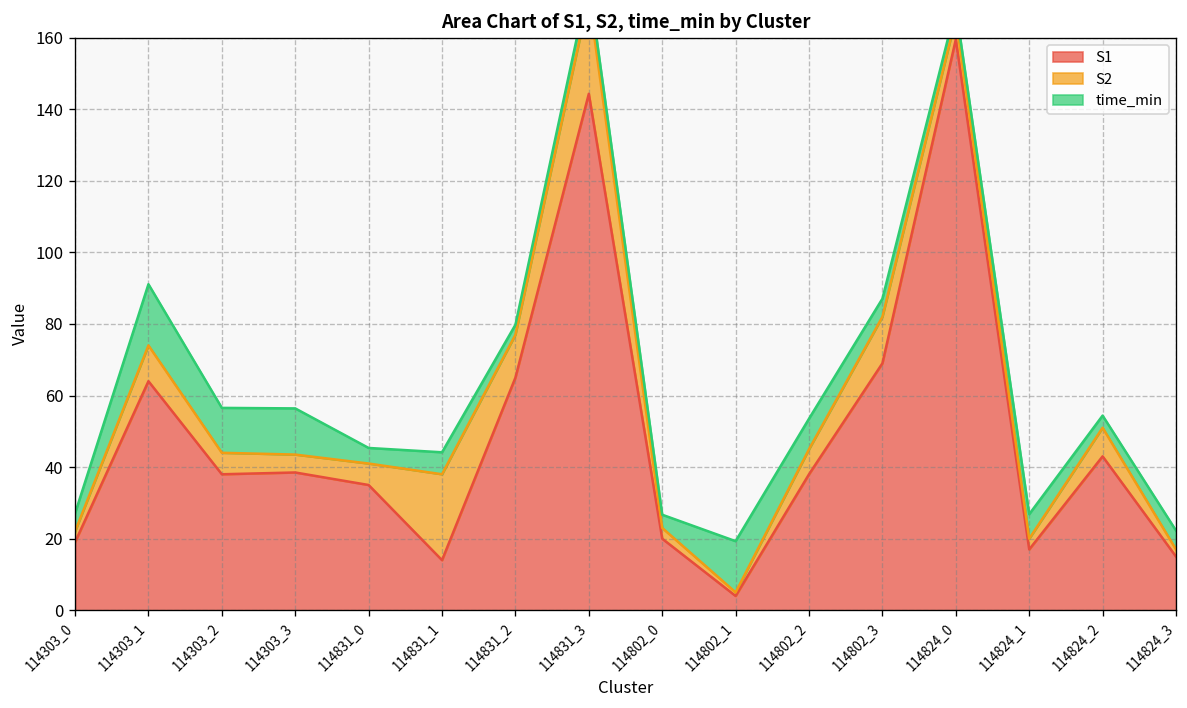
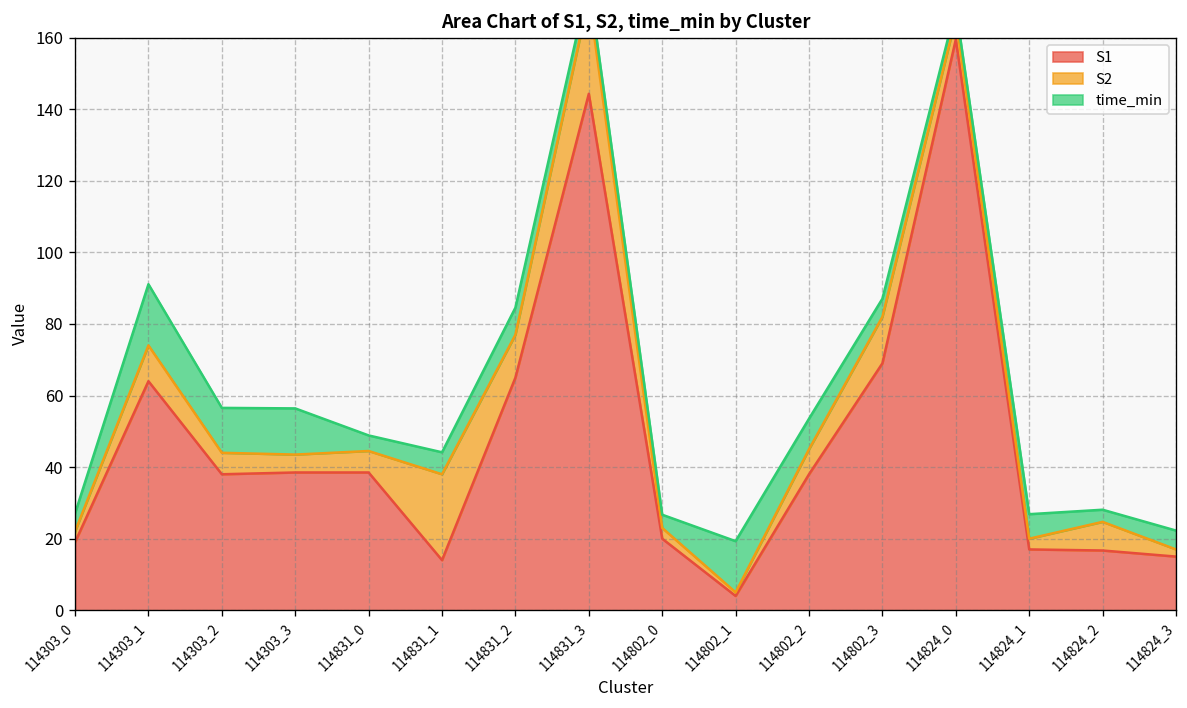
  {
    "S1": {
      "114303_0": 19,
      "114303_1": 64,
      "114303_2": 38,
      "114303_3": 39,
-     "114831_0": 35,
+     "114831_0": 39,
      "114831_1": 14,
      "114831_2": 65,
      "114831_3": 144,
      "114802_0": 20,
      "114802_1": 4,
      "114802_2": 38,
      "114802_3": 69,
      "114824_0": 160,
      "114824_1": 17,
-     "114824_2": 43,
+     "114824_2": 17,
      "114824_3": 15
    },
    "S2": {
      "114303_0": 3,
      "114303_1": 10,
      "114303_2": 6,
      "114303_3": 5,
      "114831_0": 6,
      "114831_1": 24,
      "114831_2": 12,
      "114802_0": 3,
      "114802_1": 1,
      "114802_2": 7,
      "114802_3": 13,
      "114824_1": 3,
      "114824_2": 8,
      "114824_3": 2
    },
    "time_min": {
      "114303_0": 5,
      "114303_1": 17,
      "114303_2": 13,
      "114303_3": 13,
      "114831_0": 4,
      "114831_1": 6,
-     "114831_2": 3,
+     "114831_2": 8,
      "114802_0": 4,
      "114802_1": 14,
      "114802_2": 9,
      "114802_3": 5,
      "114824_1": 7,
      "114824_2": 3,
      "114824_3": 5
    }
  }
